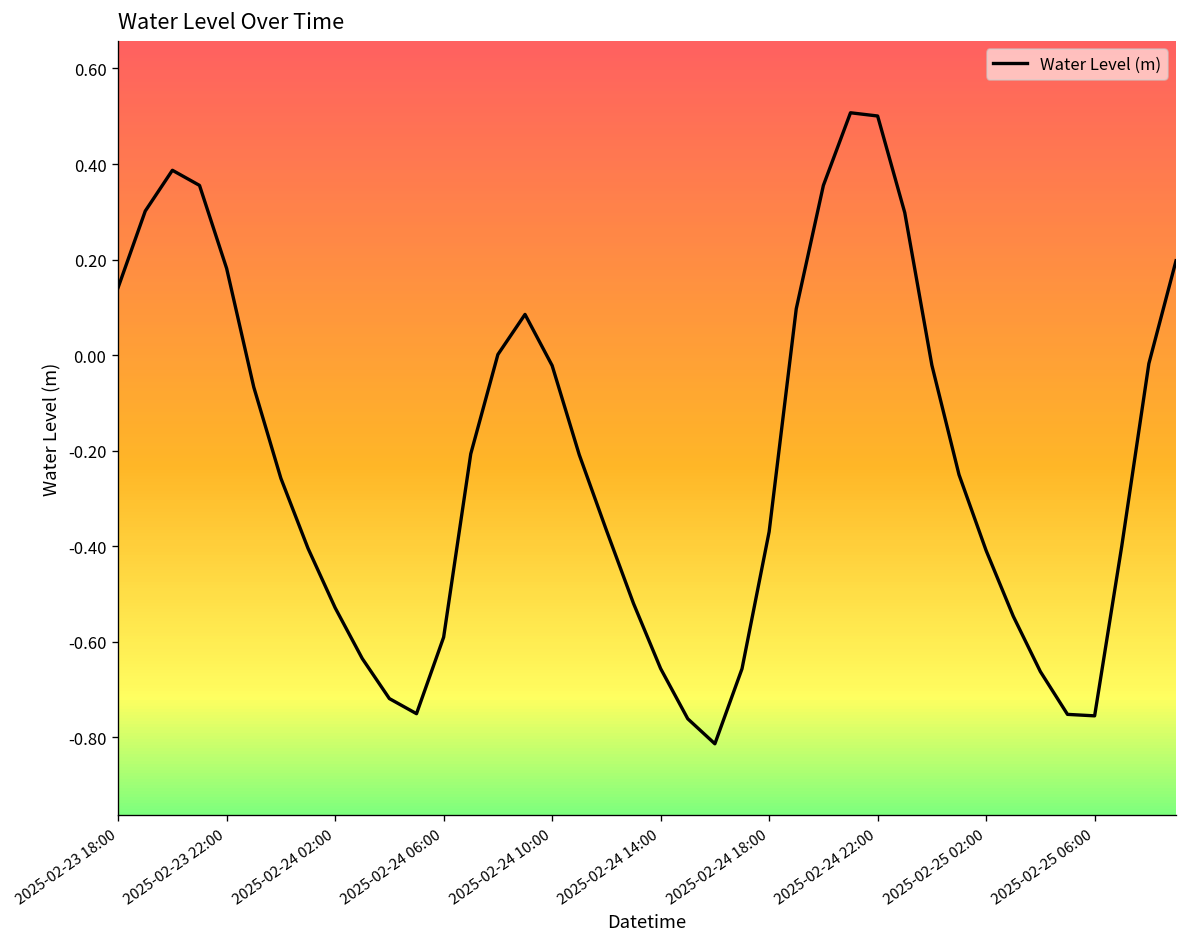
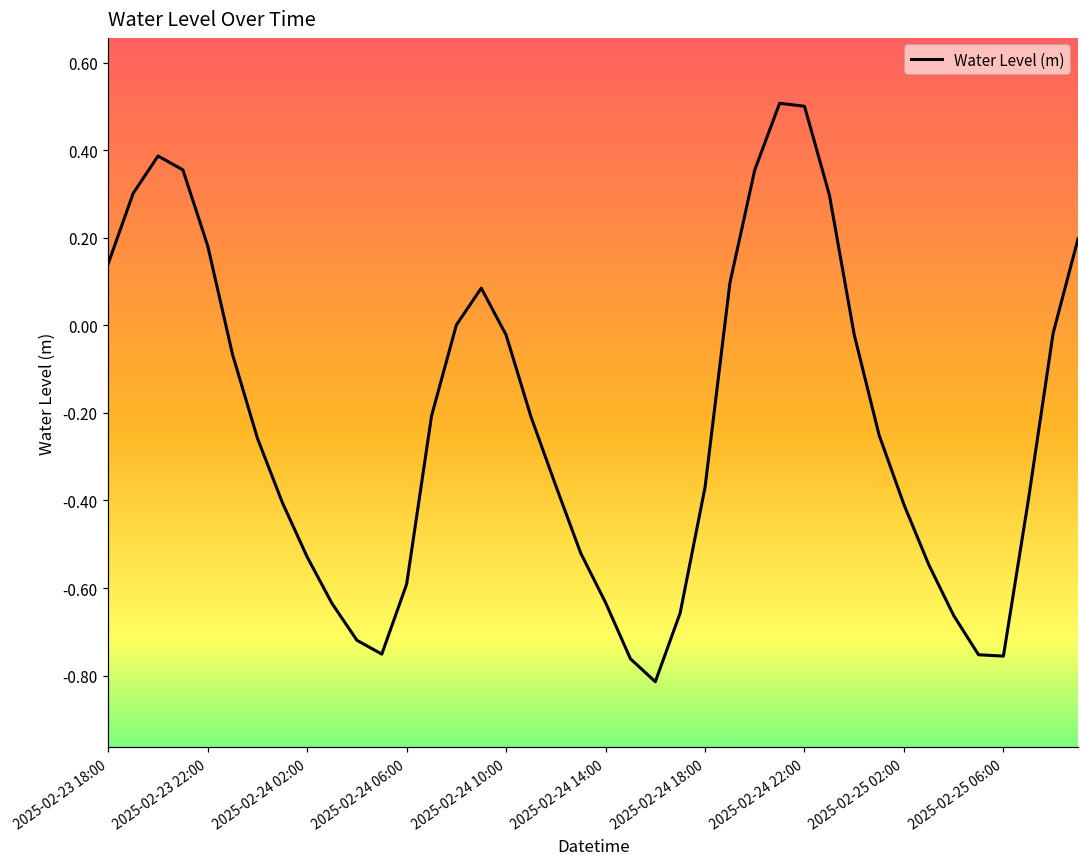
  {
    "2025-02-23 18:00": 0.14,
    "2025-02-23 22:00": 0.18,
    "2025-02-24 02:00": -0.53,
    "2025-02-24 06:00": -0.59,
    "2025-02-24 10:00": -0.02,
-   "2025-02-24 14:00": -0.66,
+   "2025-02-24 14:00": -0.63,
    "2025-02-24 18:00": -0.37,
    "2025-02-24 22:00": 0.50,
    "2025-02-25 02:00": -0.41,
    "2025-02-25 06:00": -0.76
  }
